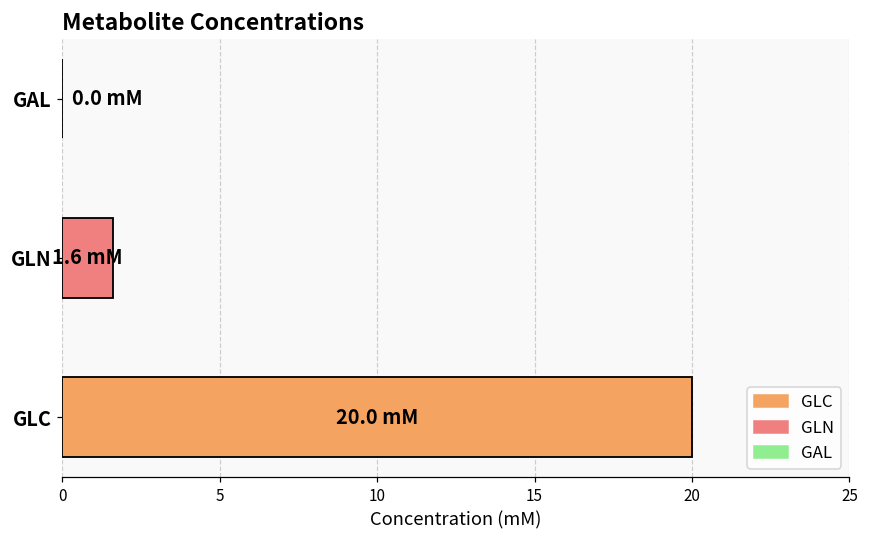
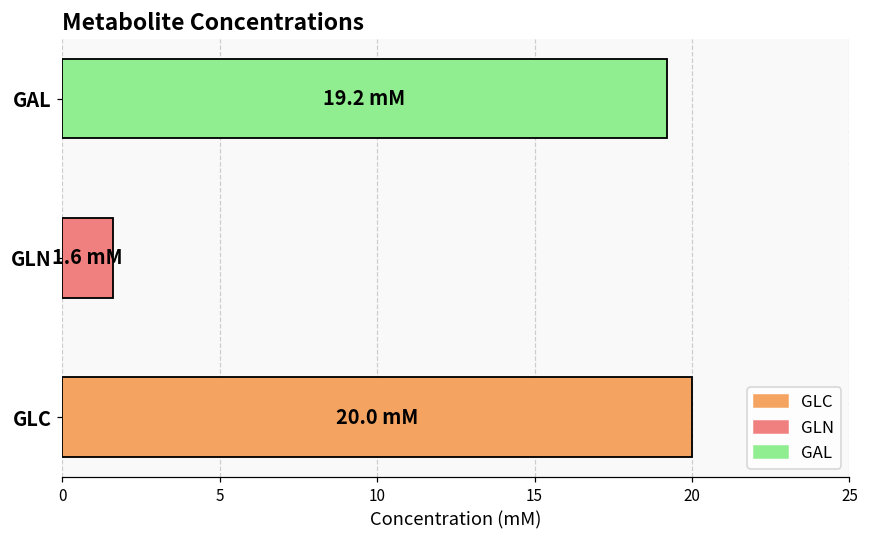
  {
-   "GAL": 0.0,
+   "GAL": 19.2,
    "GLN": 1.6,
    "GLC": 20.0
  }
